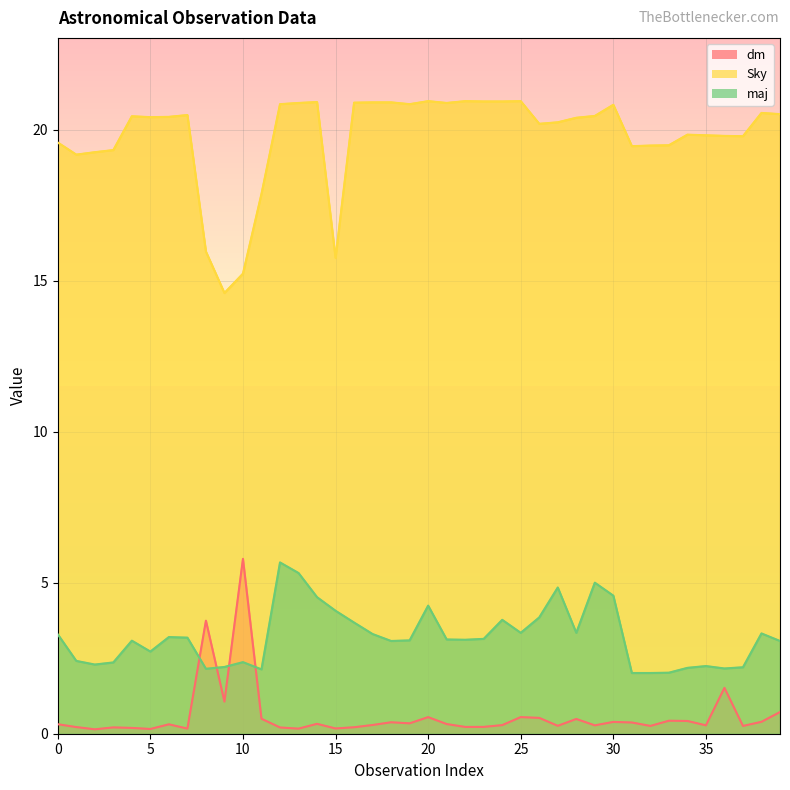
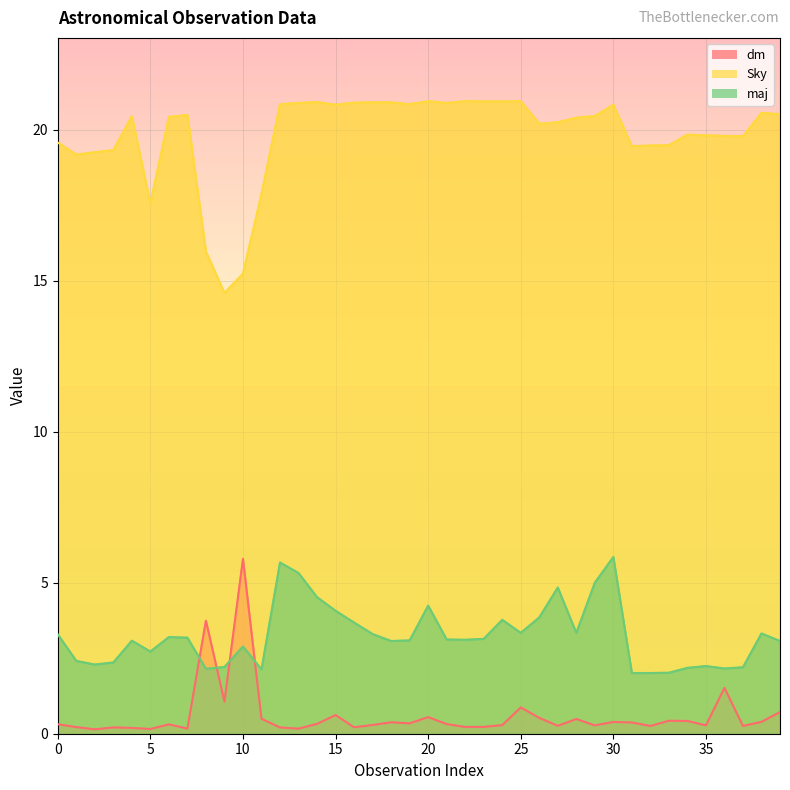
  {
    "dm": {
      "0": 0.3,
      "5": 0.2,
      "10": 5.8,
-     "15": 0.2,
+     "15": 0.6,
      "20": 0.5,
-     "25": 0.6,
+     "25": 0.9,
      "30": 0.4,
      "35": 0.3
    },
    "Sky": {
      "0": 19.6,
-     "5": 20.4,
+     "5": 17.6,
      "10": 15.2,
-     "15": 15.8,
+     "15": 20.8,
      "20": 20.9,
      "25": 20.9,
      "30": 20.8,
      "35": 19.8
    },
    "maj": {
      "0": 3.3,
      "5": 2.7,
-     "10": 2.4,
+     "10": 2.9,
      "15": 4.1,
      "20": 4.2,
      "25": 3.3,
-     "30": 4.6,
+     "30": 5.9,
      "35": 2.2
    }
  }
